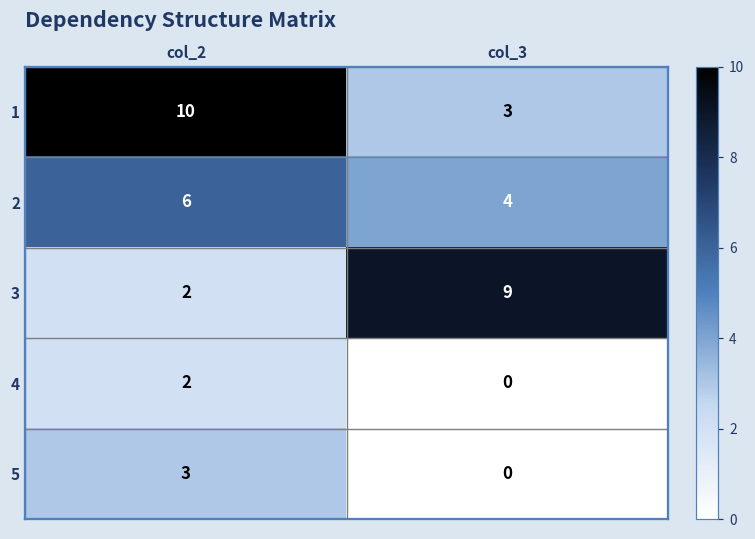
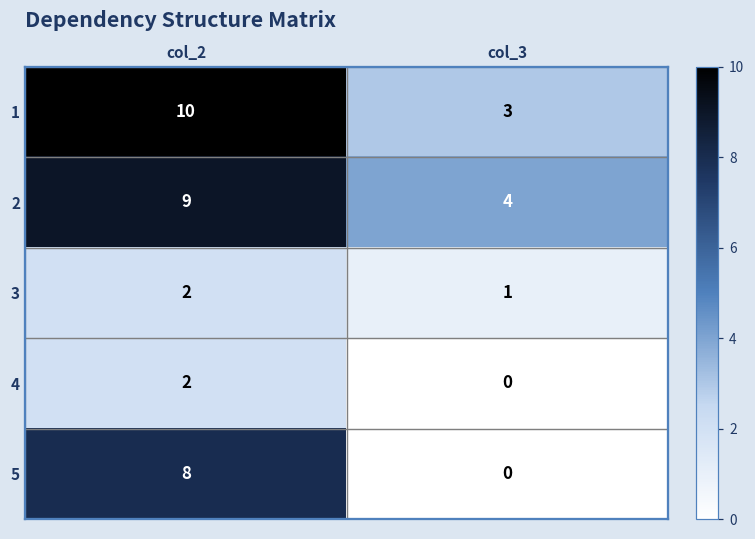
  {
    "1": {
      "col_2": 10,
      "col_3": 3
    },
    "2": {
-     "col_2": 6,
+     "col_2": 9,
      "col_3": 4
    },
    "3": {
      "col_2": 2,
-     "col_3": 9
+     "col_3": 1
    },
    "4": {
      "col_2": 2,
      "col_3": 0
    },
    "5": {
-     "col_2": 3,
+     "col_2": 8,
      "col_3": 0
    }
  }
